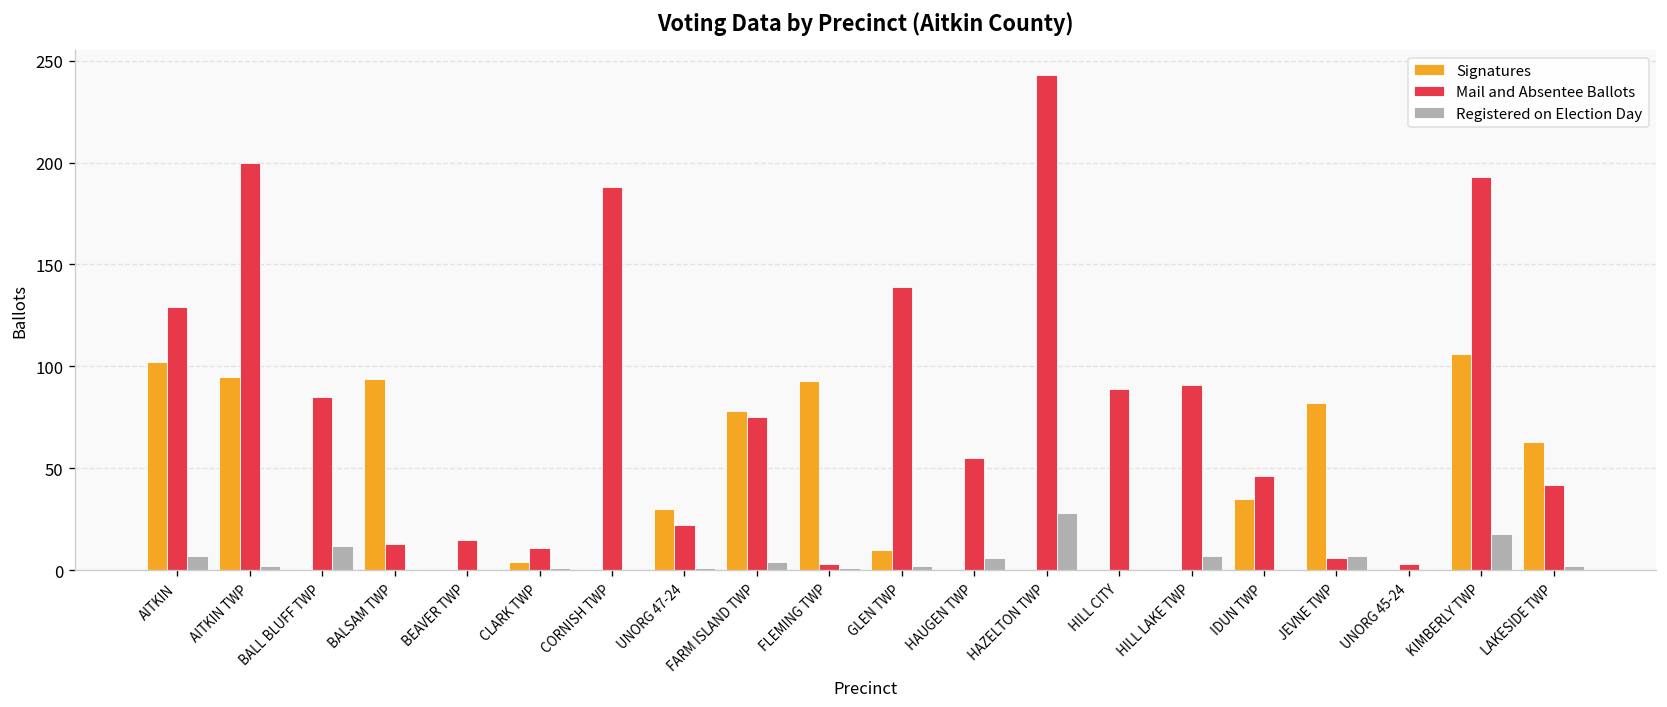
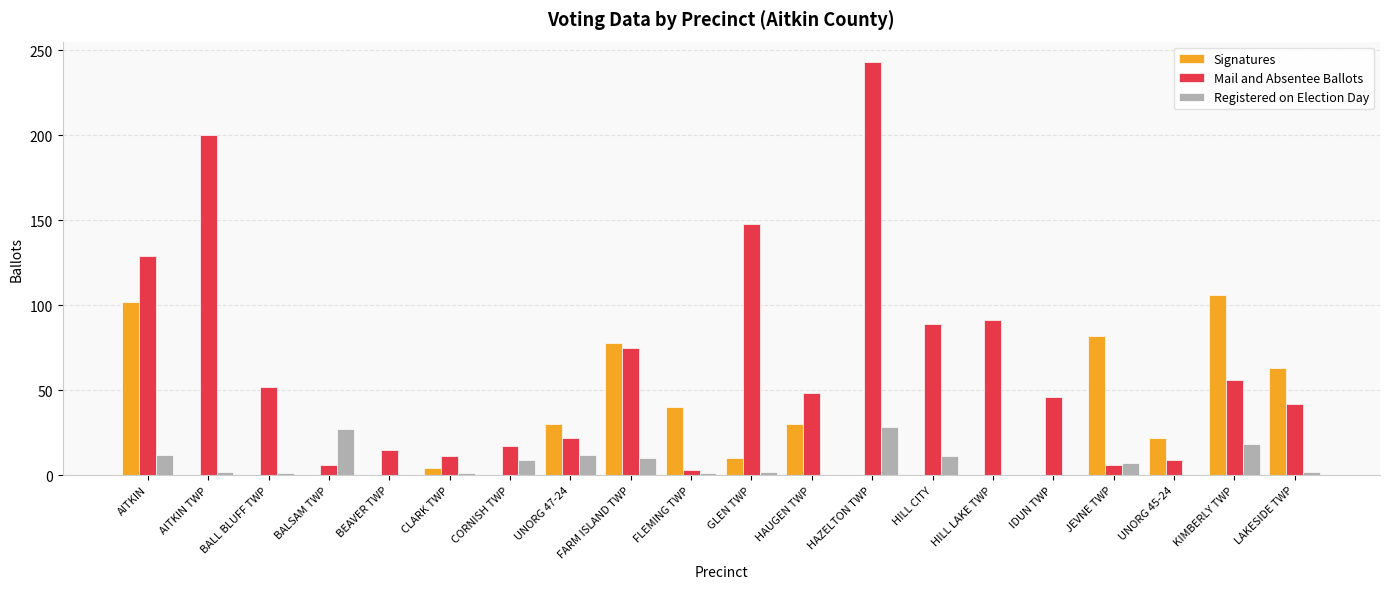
  {
    "Signatures": {
      "AITKIN": 102,
-     "AITKIN TWP": 95,
+     "AITKIN TWP": 0,
      "BALL BLUFF TWP": 0,
-     "BALSAM TWP": 94,
+     "BALSAM TWP": 0,
      "BEAVER TWP": 0,
      "CLARK TWP": 4,
      "CORNISH TWP": 0,
      "UNORG 47-24": 30,
      "FARM ISLAND TWP": 78,
-     "FLEMING TWP": 93,
+     "FLEMING TWP": 40,
      "GLEN TWP": 10,
-     "HAUGEN TWP": 0,
+     "HAUGEN TWP": 30,
      "HAZELTON TWP": 0,
      "HILL CITY": 0,
      "HILL LAKE TWP": 0,
-     "IDUN TWP": 35,
+     "IDUN TWP": 0,
      "JEVNE TWP": 82,
-     "UNORG 45-24": 0,
+     "UNORG 45-24": 22,
      "KIMBERLY TWP": 106,
      "LAKESIDE TWP": 63
    },
    "Mail and Absentee Ballots": {
      "AITKIN": 129,
      "AITKIN TWP": 200,
-     "BALL BLUFF TWP": 85,
-     "BALSAM TWP": 13,
+     "BALL BLUFF TWP": 52,
+     "BALSAM TWP": 6,
      "BEAVER TWP": 15,
      "CLARK TWP": 11,
-     "CORNISH TWP": 188,
+     "CORNISH TWP": 17,
      "UNORG 47-24": 22,
      "FARM ISLAND TWP": 75,
      "FLEMING TWP": 3,
-     "GLEN TWP": 139,
-     "HAUGEN TWP": 55,
+     "GLEN TWP": 148,
+     "HAUGEN TWP": 48,
      "HAZELTON TWP": 243,
      "HILL CITY": 89,
      "HILL LAKE TWP": 91,
      "IDUN TWP": 46,
      "JEVNE TWP": 6,
-     "UNORG 45-24": 3,
-     "KIMBERLY TWP": 193,
+     "UNORG 45-24": 9,
+     "KIMBERLY TWP": 56,
      "LAKESIDE TWP": 42
    },
    "Registered on Election Day": {
-     "AITKIN": 7,
+     "AITKIN": 12,
      "AITKIN TWP": 2,
-     "BALL BLUFF TWP": 12,
-     "BALSAM TWP": 0,
+     "BALL BLUFF TWP": 1,
+     "BALSAM TWP": 27,
      "BEAVER TWP": 0,
-     "CORNISH TWP": 0,
-     "UNORG 47-24": 1,
-     "FARM ISLAND TWP": 4,
+     "CORNISH TWP": 9,
+     "UNORG 47-24": 12,
+     "FARM ISLAND TWP": 10,
      "GLEN TWP": 2,
-     "HAUGEN TWP": 6,
+     "HAUGEN TWP": 0,
      "HAZELTON TWP": 28,
-     "HILL CITY": 0,
-     "HILL LAKE TWP": 7,
+     "HILL CITY": 11,
+     "HILL LAKE TWP": 0,
      "IDUN TWP": 0,
      "JEVNE TWP": 7,
      "UNORG 45-24": 0,
      "KIMBERLY TWP": 18,
      "LAKESIDE TWP": 2
    }
  }
